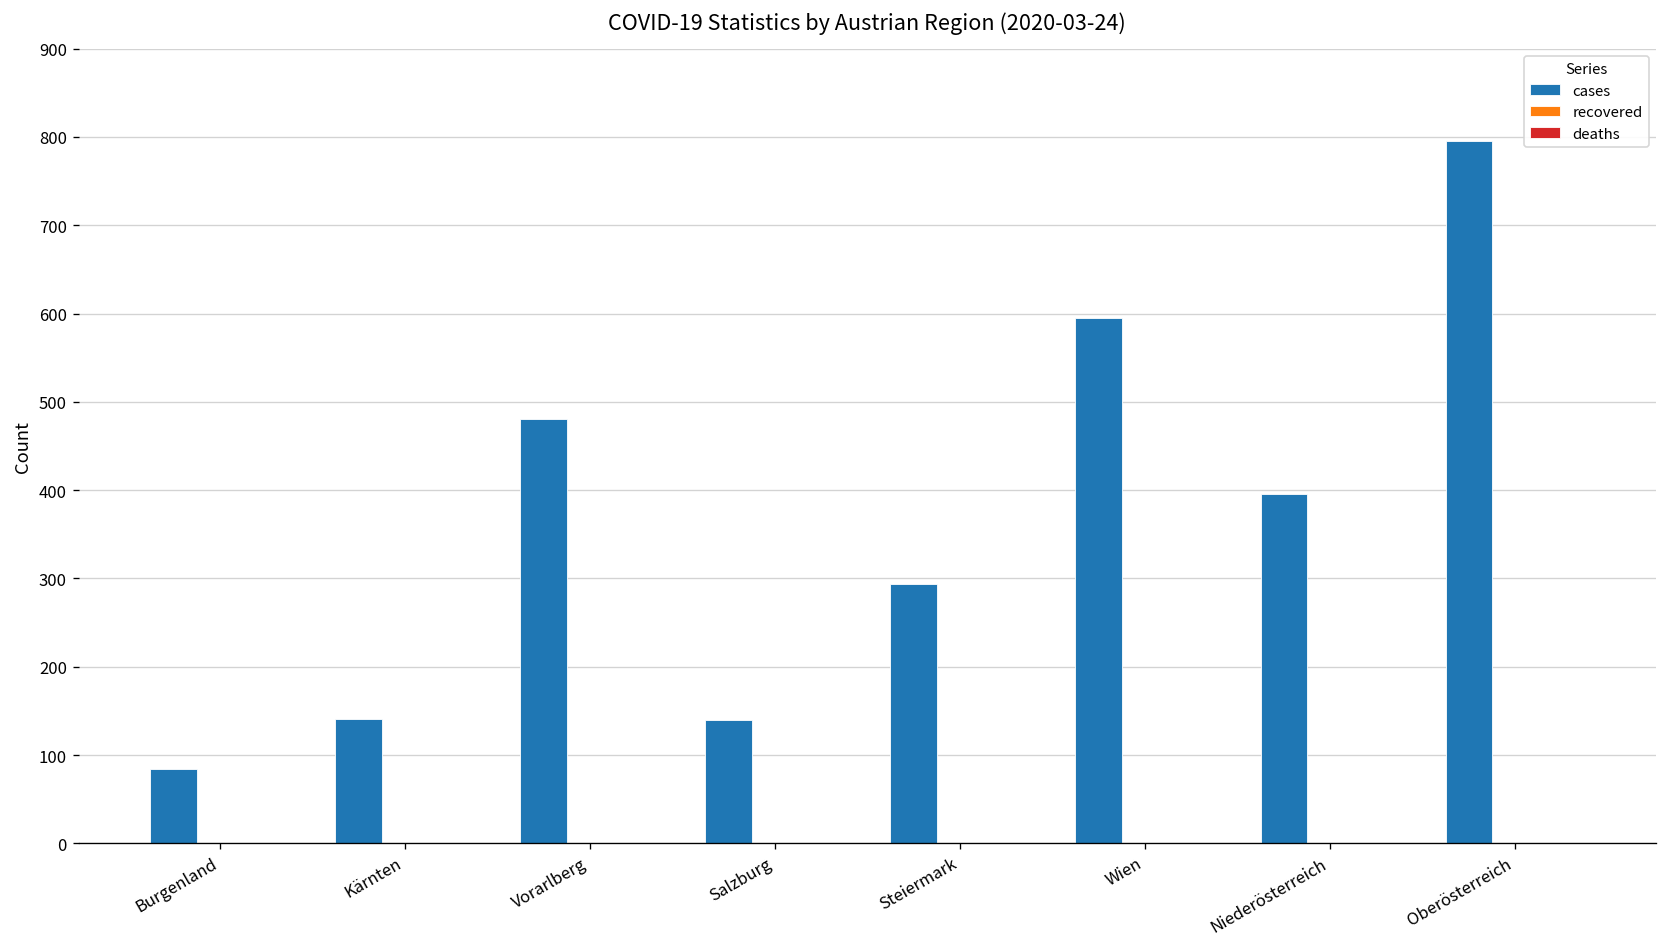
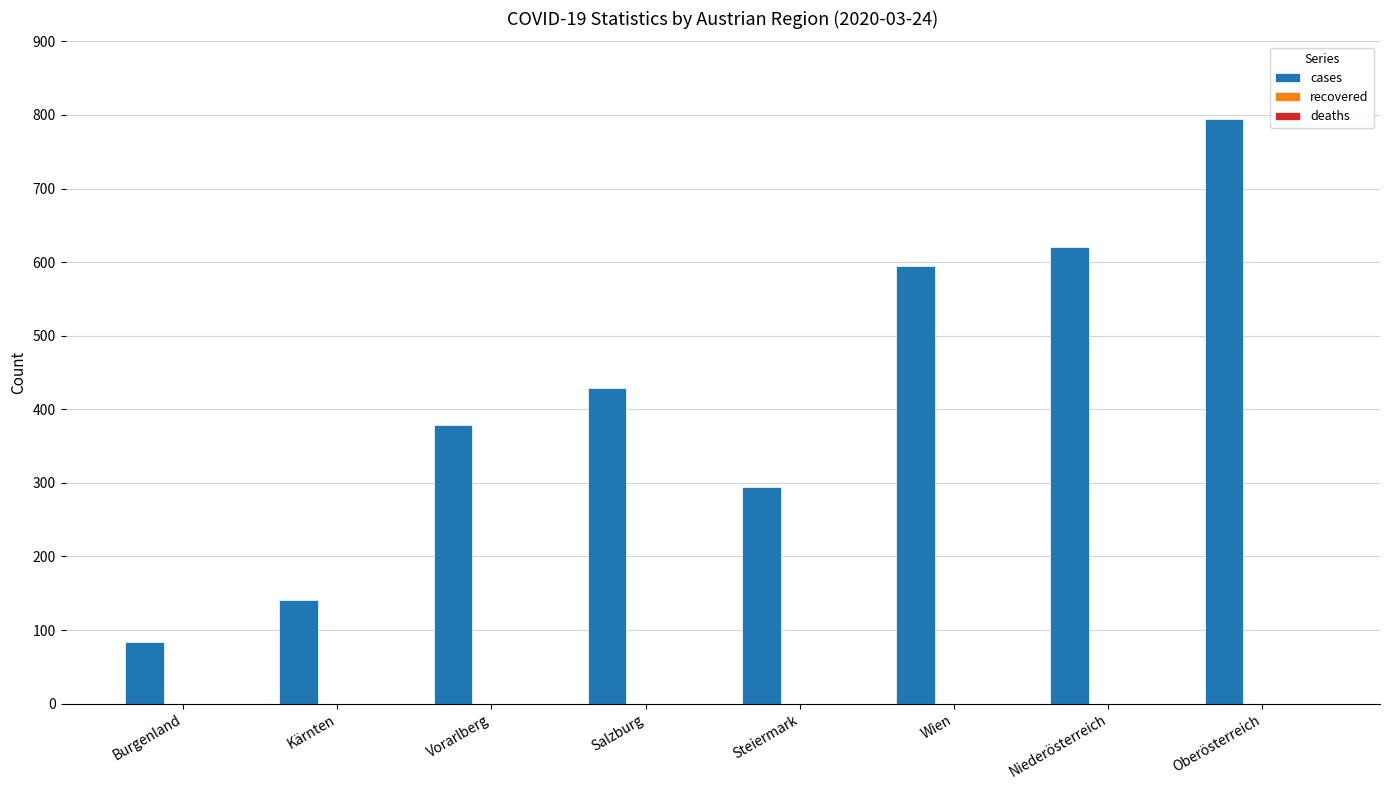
  {
    "cases": {
      "Burgenland": 80,
      "Kärnten": 140,
-     "Vorarlberg": 480,
-     "Salzburg": 140,
+     "Vorarlberg": 380,
+     "Salzburg": 430,
      "Steiermark": 290,
      "Wien": 600,
-     "Niederösterreich": 400,
+     "Niederösterreich": 620,
      "Oberösterreich": 800
    },
    "recovered": {
      "Burgenland": 0,
      "Kärnten": 0,
      "Vorarlberg": 0,
      "Salzburg": 0,
      "Steiermark": 0,
      "Wien": 0,
      "Niederösterreich": 0,
      "Oberösterreich": 0
    },
    "deaths": {
      "Burgenland": 0,
      "Kärnten": 0,
      "Vorarlberg": 0,
      "Salzburg": 0,
      "Steiermark": 0,
      "Wien": 0,
      "Niederösterreich": 0,
      "Oberösterreich": 0
    }
  }
